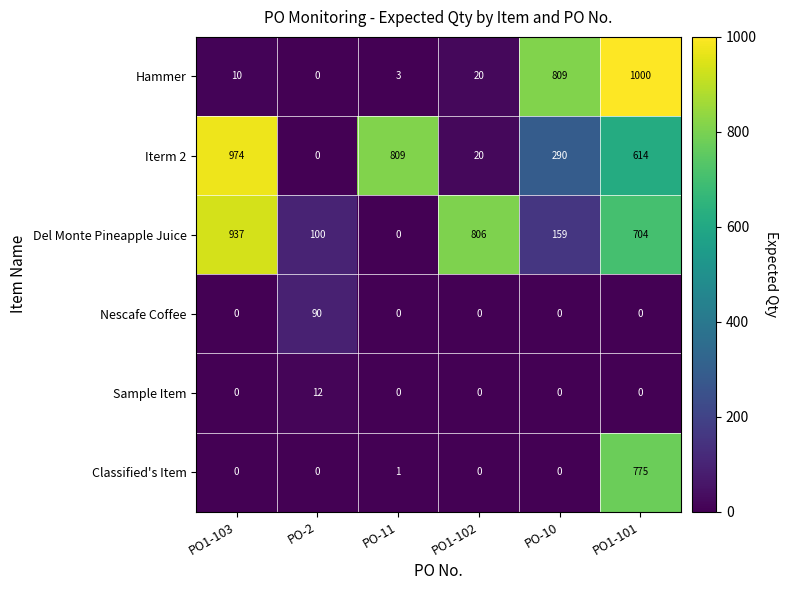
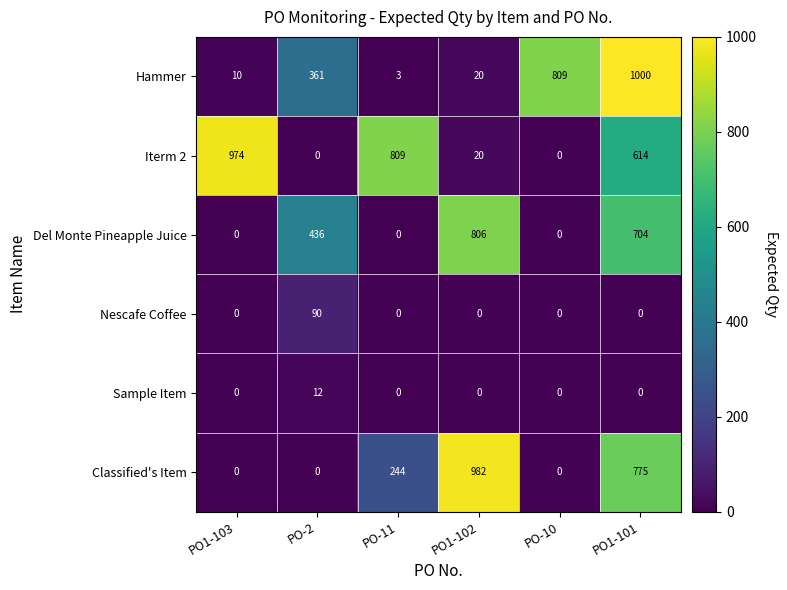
  {
    "Hammer": {
      "PO1-103": 10,
-     "PO-2": 0,
+     "PO-2": 361,
      "PO-11": 3,
      "PO1-102": 20,
      "PO-10": 809,
      "PO1-101": 1000
    },
    "Iterm 2": {
      "PO1-103": 974,
      "PO-2": 0,
      "PO-11": 809,
      "PO1-102": 20,
-     "PO-10": 290,
+     "PO-10": 0,
      "PO1-101": 614
    },
    "Del Monte Pineapple Juice": {
-     "PO1-103": 937,
-     "PO-2": 100,
+     "PO1-103": 0,
+     "PO-2": 436,
      "PO-11": 0,
      "PO1-102": 806,
-     "PO-10": 159,
+     "PO-10": 0,
      "PO1-101": 704
    },
    "Nescafe Coffee": {
      "PO1-103": 0,
      "PO-2": 90,
      "PO-11": 0,
      "PO1-102": 0,
      "PO-10": 0,
      "PO1-101": 0
    },
    "Sample Item": {
      "PO1-103": 0,
      "PO-2": 12,
      "PO-11": 0,
      "PO1-102": 0,
      "PO-10": 0,
      "PO1-101": 0
    },
    "Classified's Item": {
      "PO1-103": 0,
      "PO-2": 0,
-     "PO-11": 1,
-     "PO1-102": 0,
+     "PO-11": 244,
+     "PO1-102": 982,
      "PO-10": 0,
      "PO1-101": 775
    }
  }
